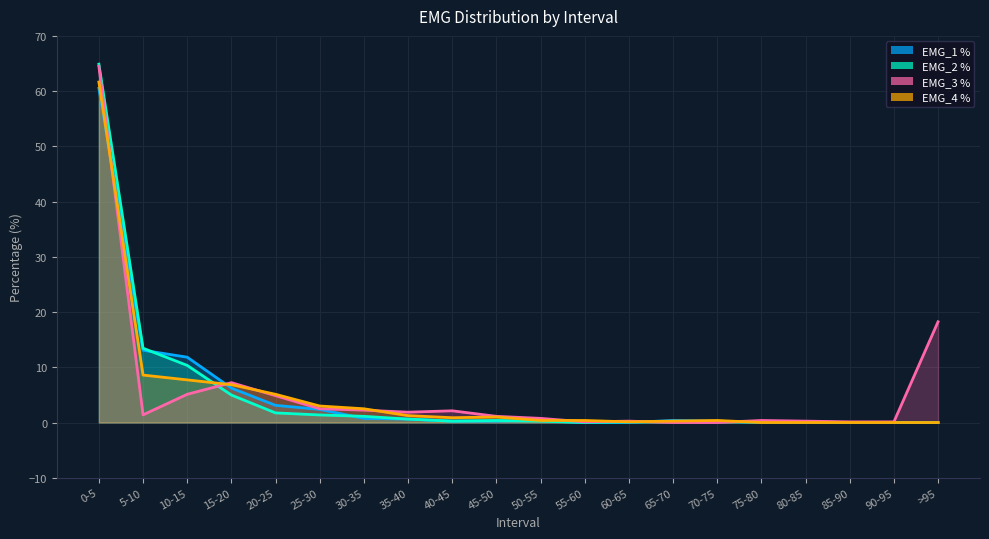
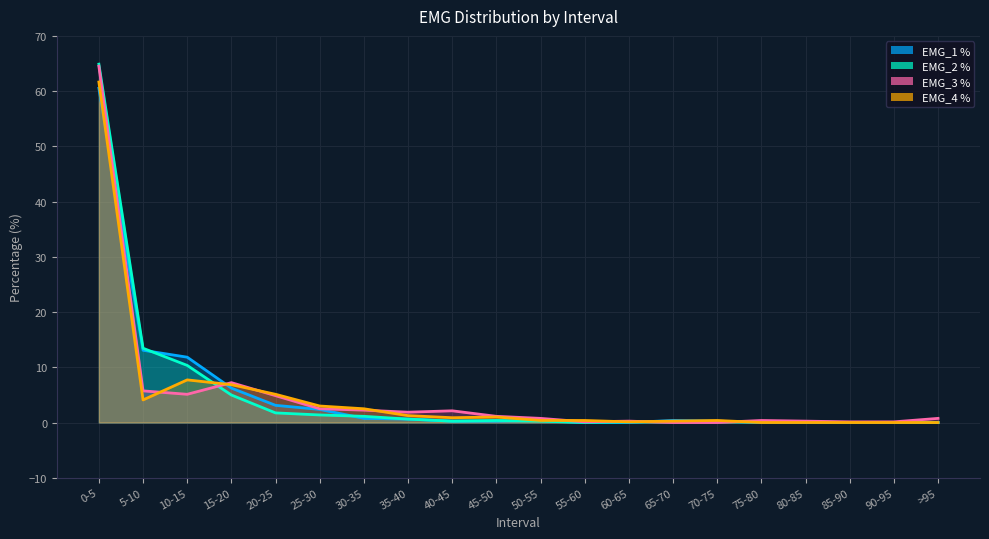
  {
    "EMG_3 %": {
-     "5-10": 1,
+     "5-10": 6,
      "10-15": 5,
      "35-40": 2,
      "40-45": 2,
-     ">95": 18
+     ">95": 1
    },
    "EMG_4 %": {
      "0-5": 62,
-     "5-10": 9,
+     "5-10": 4,
      "10-15": 8,
      "25-30": 3,
      "35-40": 1,
      "40-45": 1
    }
  }
